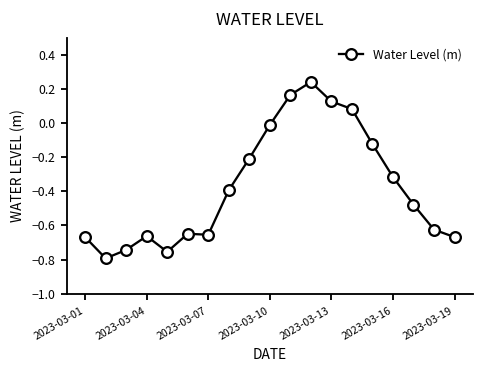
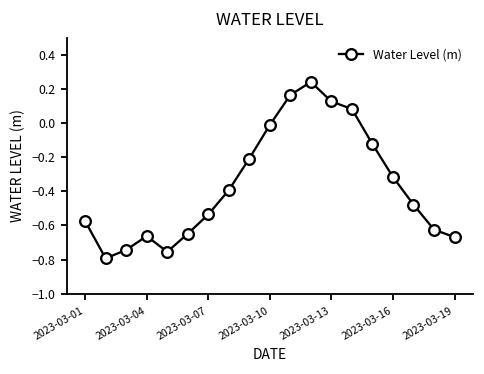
  {
-   "2023-03-01": -0.67,
+   "2023-03-01": -0.57,
    "2023-03-04": -0.66,
-   "2023-03-07": -0.65,
+   "2023-03-07": -0.54,
    "2023-03-10": -0.01,
    "2023-03-13": 0.13,
    "2023-03-16": -0.32,
    "2023-03-19": -0.67
  }
